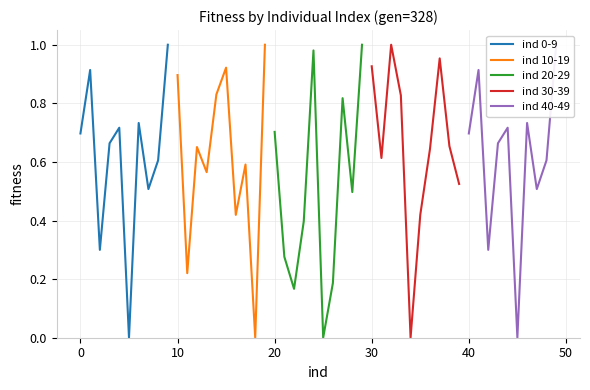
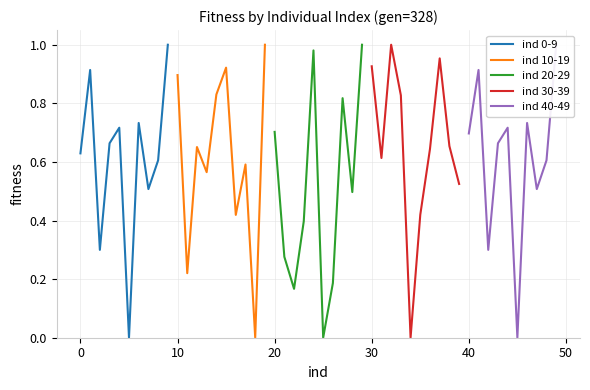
  {
    "ind 0-9": {
-     "0": 0.70
+     "0": 0.63
    },
    "ind 10-19": {
      "10": 0.90
    },
    "ind 20-29": {
      "20": 0.70
    },
    "ind 30-39": {
      "30": 0.93
    },
    "ind 40-49": {
      "40": 0.70
    }
  }
